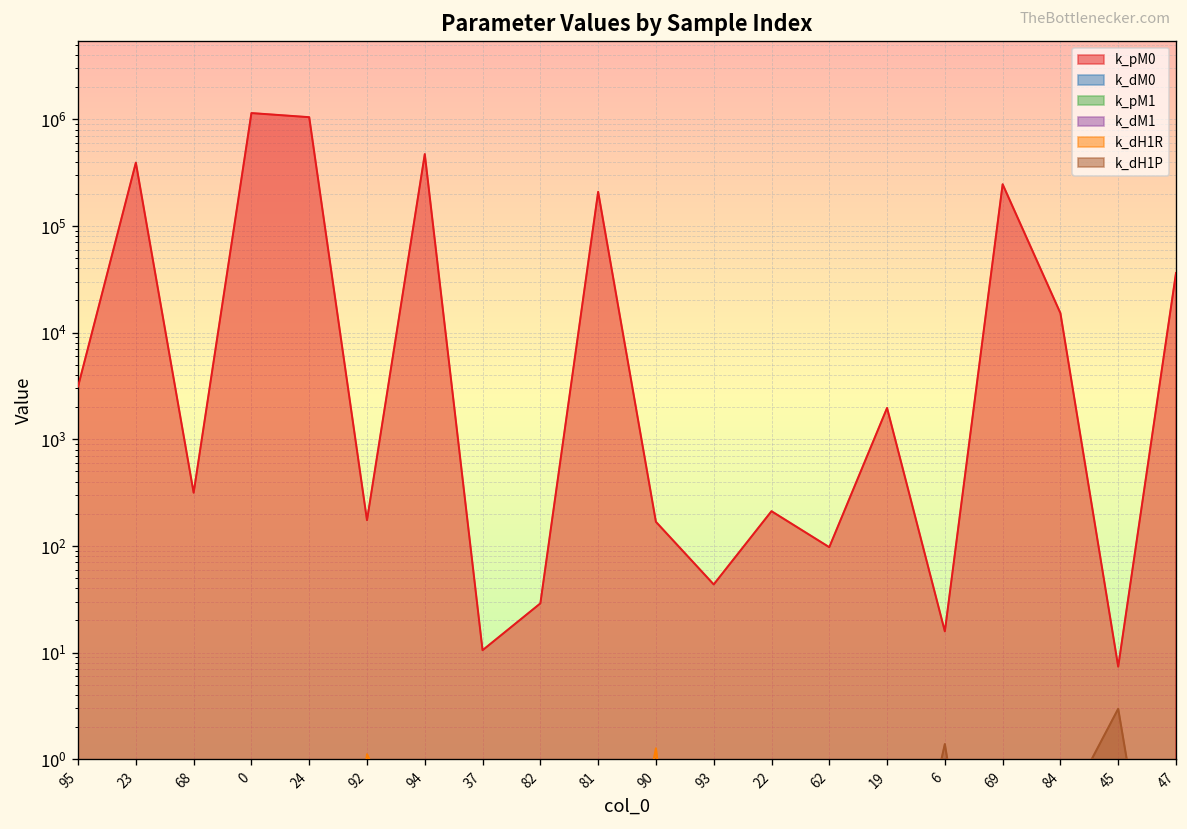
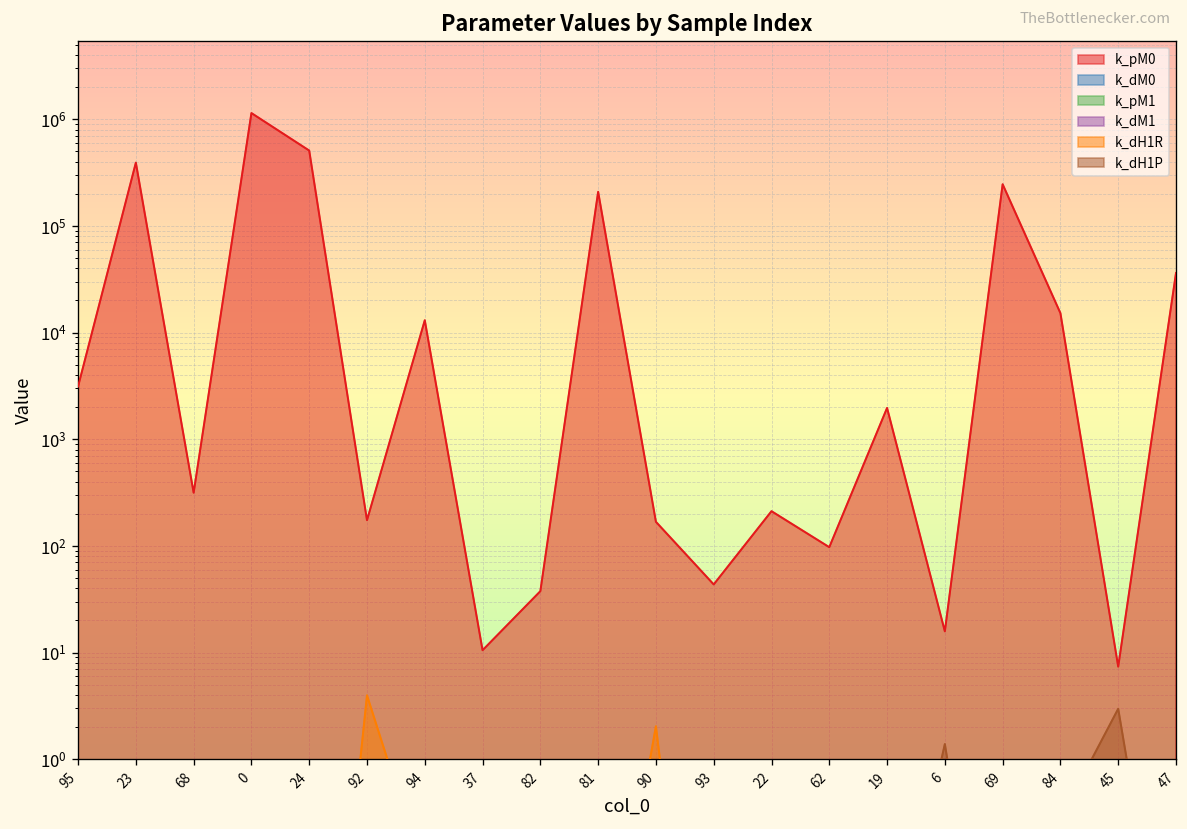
  {
    "k_pM0": {
      "95": 3100,
      "23": 400000,
      "68": 320,
      "0": 1100000,
-     "24": 1000000,
+     "24": 500000,
      "92": 170,
-     "94": 500000,
+     "94": 13000,
      "37": 11,
-     "82": 29,
+     "82": 38,
      "81": 210000,
      "90": 170,
      "93": 40,
      "22": 210,
      "62": 100,
      "19": 2000,
      "6": 16,
      "69": 250000,
      "84": 15000,
      "45": 7,
      "47": 36000
    },
    "k_dH1R": {
-     "92": 1.1,
-     "90": 1.3
+     "92": 4,
+     "90": 2.0
    },
    "k_dH1P": {
      "6": 1.4,
      "45": 3.0
    }
  }
